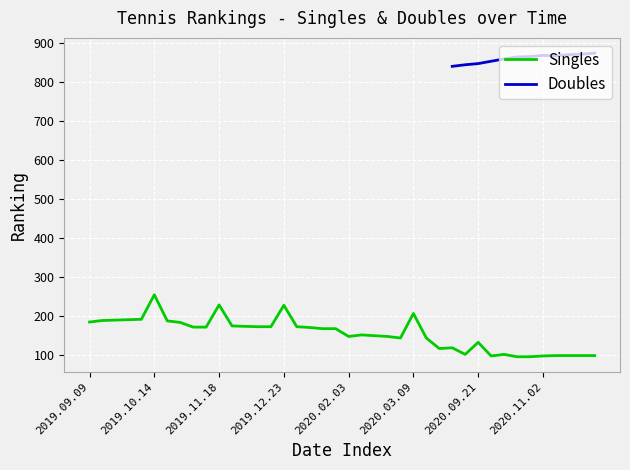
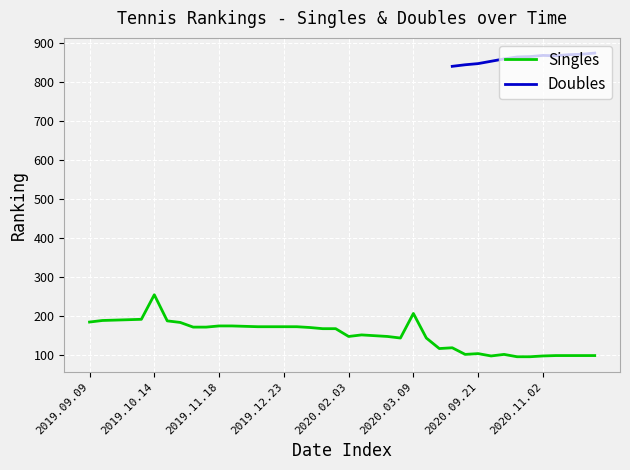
  {
    "Singles": {
      "2019.09.09": 180,
      "2019.10.14": 250,
-     "2019.11.18": 230,
-     "2019.12.23": 230,
+     "2019.11.18": 170,
+     "2019.12.23": 170,
      "2020.02.03": 150,
      "2020.03.09": 210,
-     "2020.09.21": 130,
+     "2020.09.21": 100,
      "2020.11.02": 100
    },
    "Doubles": {
      "2020.09.21": 850
    }
  }
